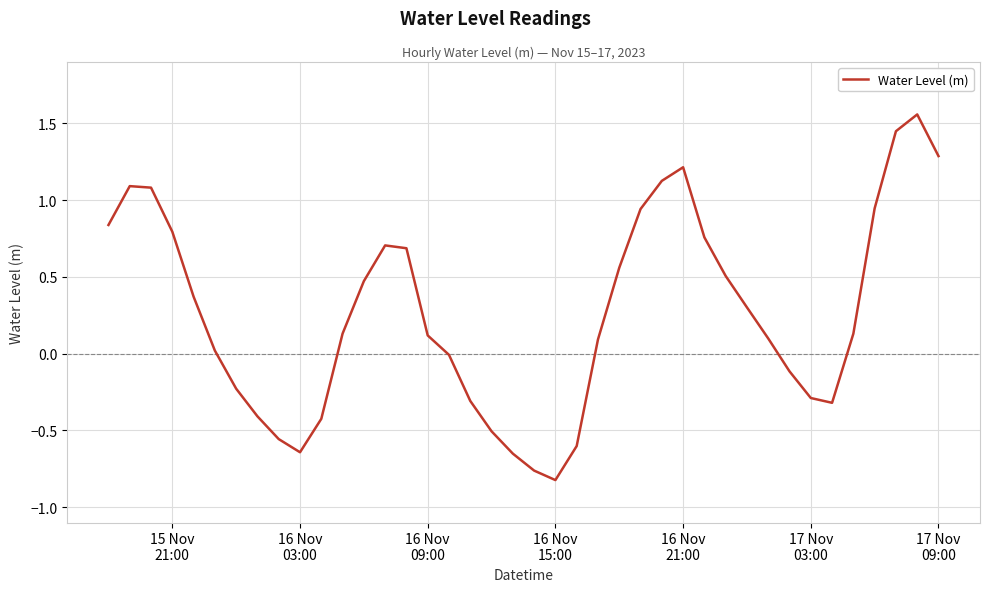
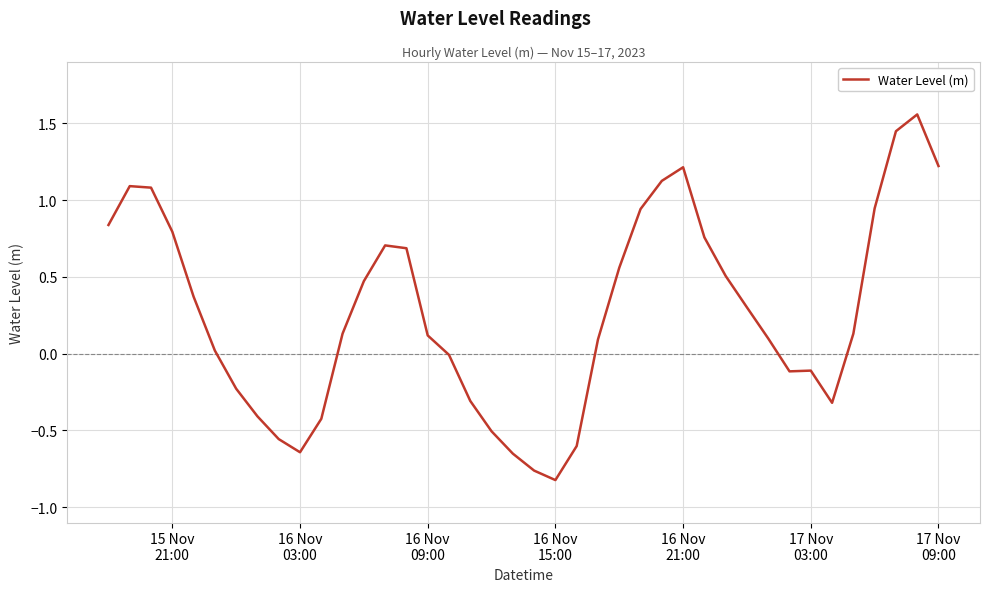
  {
    "15 Nov 21:00": 0.79,
    "16 Nov 03:00": -0.64,
    "16 Nov 09:00": 0.12,
    "16 Nov 15:00": -0.82,
    "16 Nov 21:00": 1.21,
-   "17 Nov 03:00": -0.29,
-   "17 Nov 09:00": 1.29
+   "17 Nov 03:00": -0.11,
+   "17 Nov 09:00": 1.22
  }
